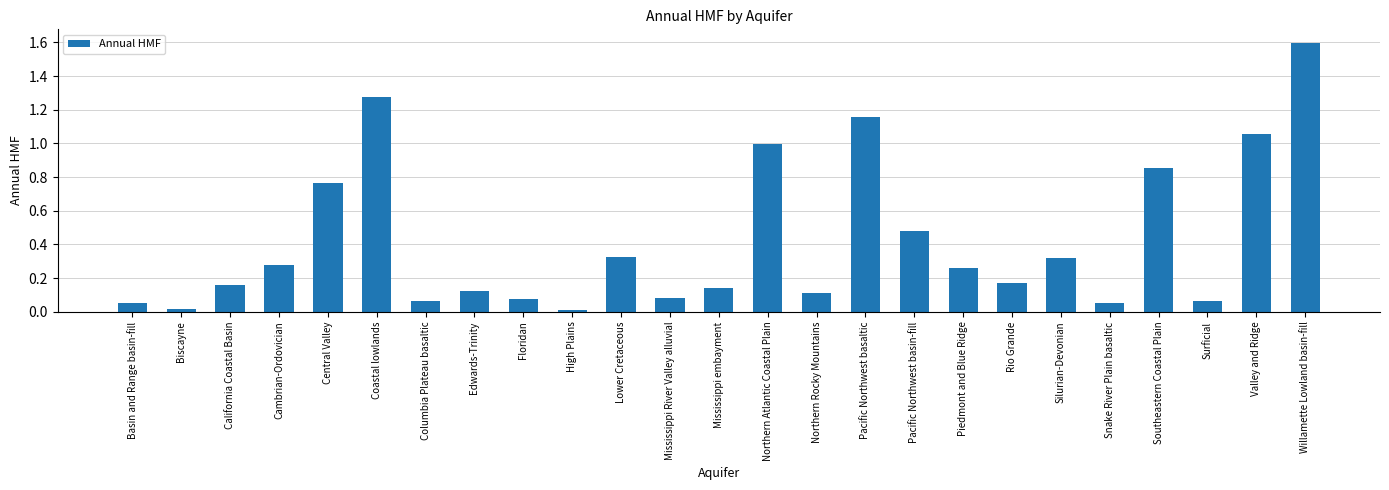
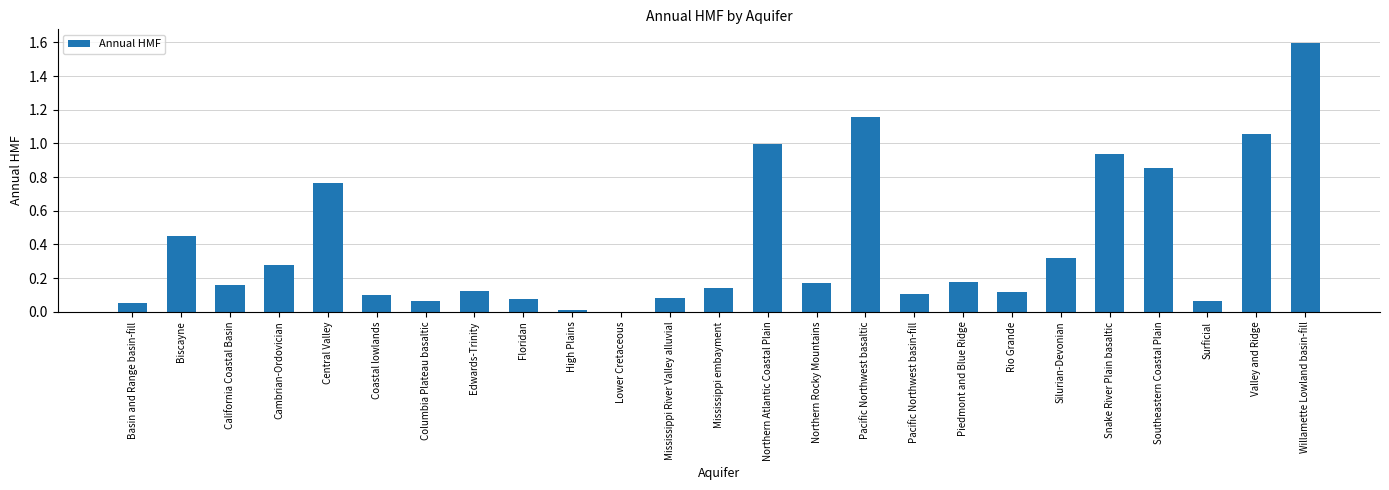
  {
    "Basin and Range basin-fill": 0.05,
-   "Biscayne": 0.02,
+   "Biscayne": 0.45,
    "California Coastal Basin": 0.16,
    "Cambrian-Ordovician": 0.28,
    "Central Valley": 0.77,
-   "Coastal lowlands": 1.28,
+   "Coastal lowlands": 0.10,
    "Columbia Plateau basaltic": 0.07,
    "Edwards-Trinity": 0.12,
    "Floridan": 0.07,
-   "Lower Cretaceous": 0.33,
+   "Lower Cretaceous": 0.00,
    "Mississippi River Valley alluvial": 0.08,
    "Mississippi embayment": 0.14,
    "Northern Atlantic Coastal Plain": 1.00,
-   "Northern Rocky Mountains": 0.11,
+   "Northern Rocky Mountains": 0.17,
    "Pacific Northwest basaltic": 1.16,
-   "Pacific Northwest basin-fill": 0.48,
-   "Piedmont and Blue Ridge": 0.26,
-   "Rio Grande": 0.17,
+   "Pacific Northwest basin-fill": 0.11,
+   "Piedmont and Blue Ridge": 0.18,
+   "Rio Grande": 0.12,
    "Silurian-Devonian": 0.32,
-   "Snake River Plain basaltic": 0.05,
+   "Snake River Plain basaltic": 0.94,
    "Southeastern Coastal Plain": 0.85,
    "Surficial": 0.06,
    "Valley and Ridge": 1.05,
    "Willamette Lowland basin-fill": 1.60
  }
